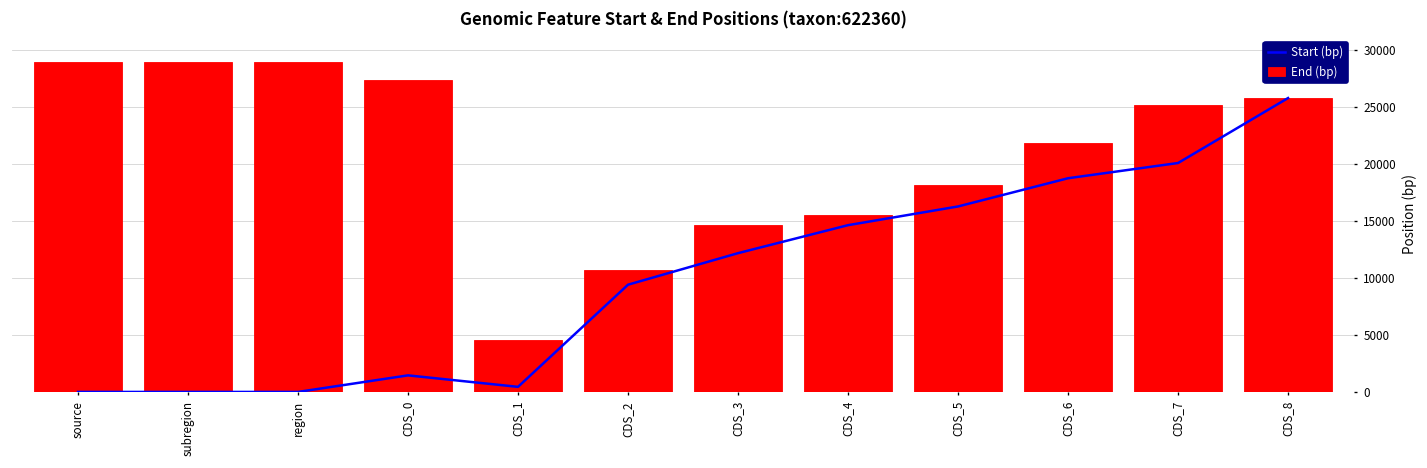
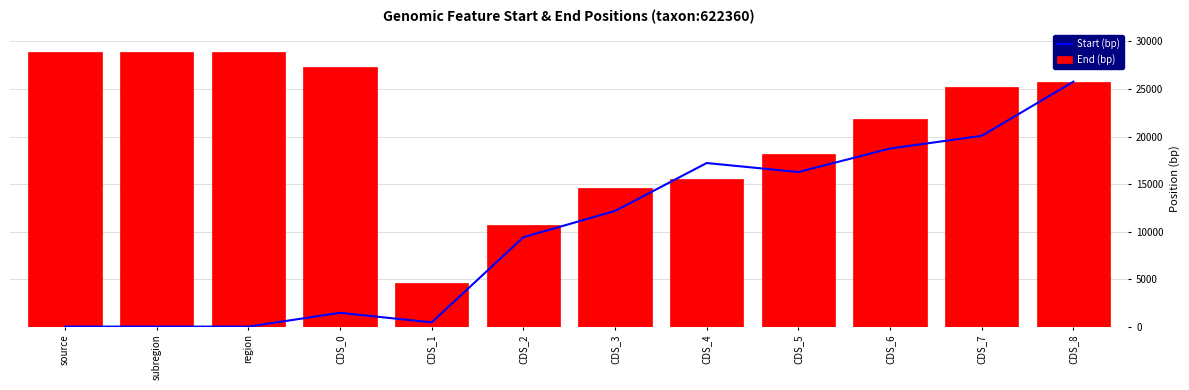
  {
    "Start (bp)": {
      "source": 0,
      "subregion": 0,
      "region": 0,
      "CDS_0": 1000,
      "CDS_1": 0,
      "CDS_2": 9000,
      "CDS_3": 12000,
-     "CDS_4": 15000,
+     "CDS_4": 17000,
      "CDS_5": 16000,
      "CDS_6": 19000,
      "CDS_7": 20000,
      "CDS_8": 26000
    },
    "End (bp)": {
      "source": 29000,
      "subregion": 29000,
      "region": 29000,
      "CDS_0": 27000,
      "CDS_1": 5000,
      "CDS_2": 11000,
      "CDS_3": 15000,
      "CDS_4": 16000,
      "CDS_5": 18000,
      "CDS_6": 22000,
      "CDS_7": 25000,
      "CDS_8": 26000
    }
  }
